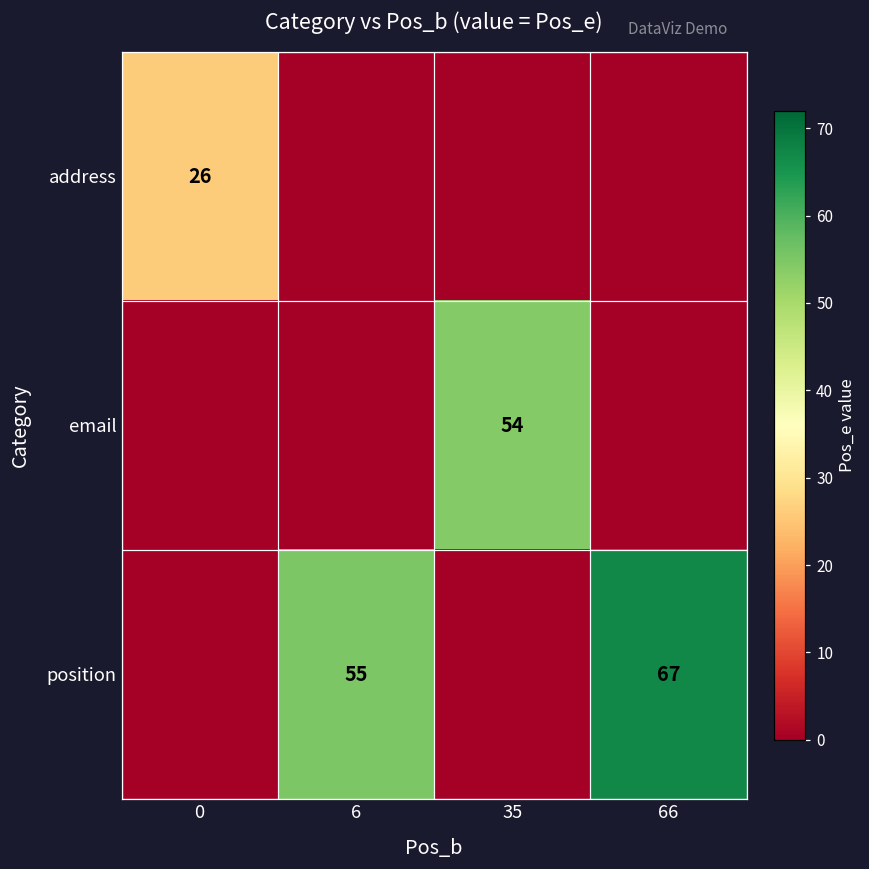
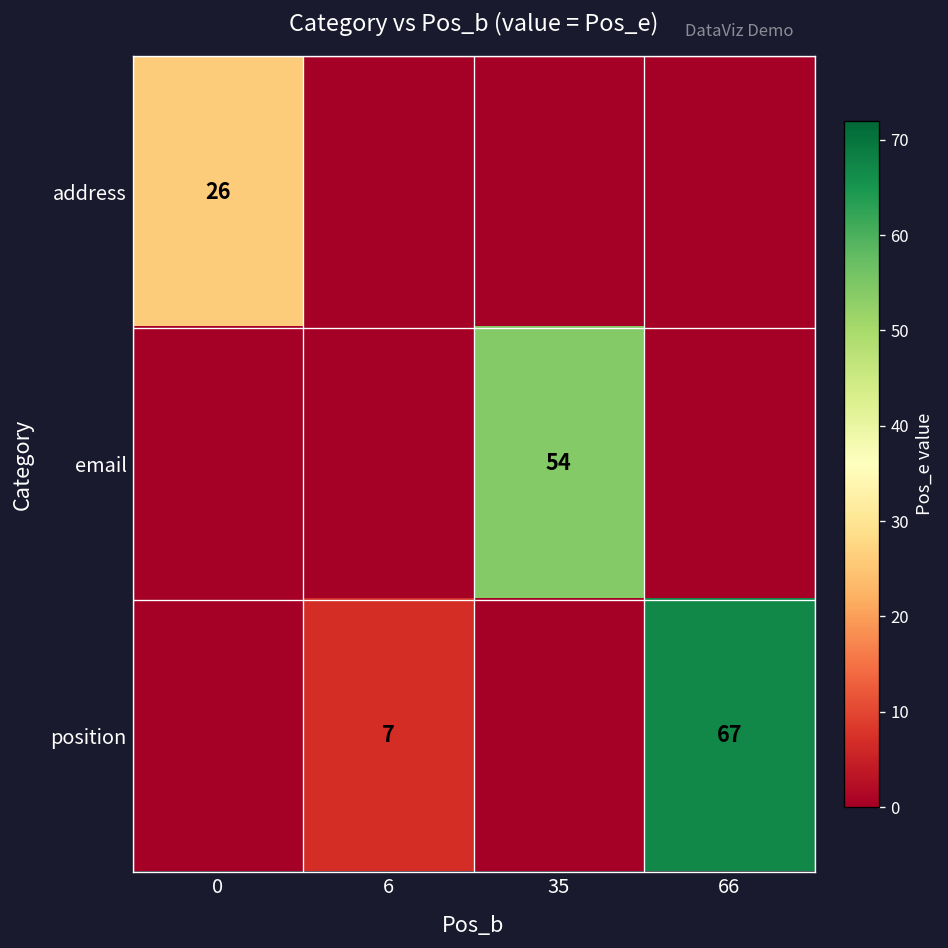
  {
    "address": {
      "0": 26
    },
    "email": {
      "35": 54
    },
    "position": {
-     "6": 55,
+     "6": 7,
      "66": 67
    }
  }
